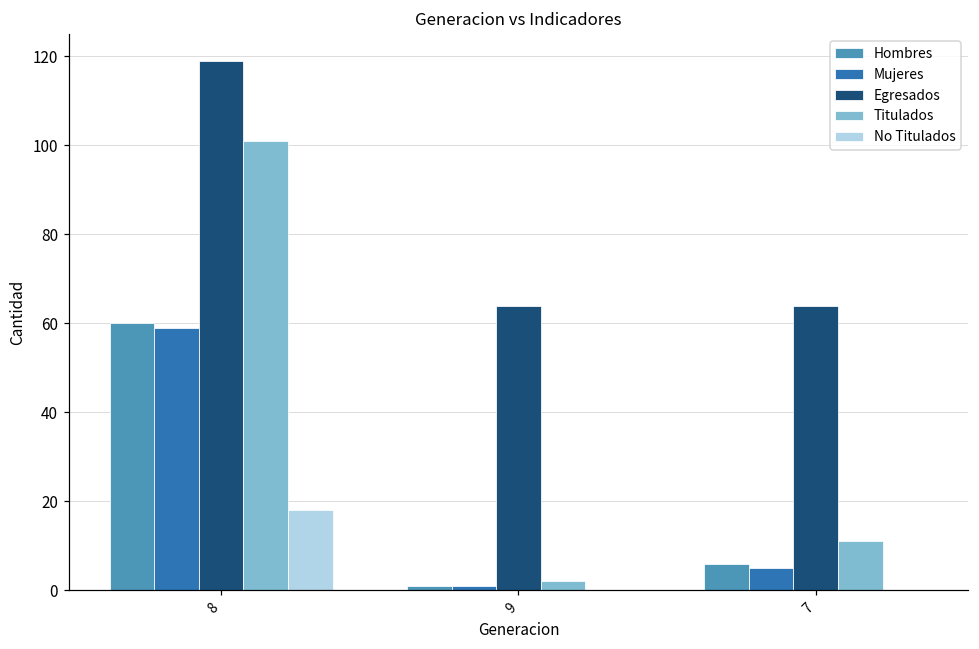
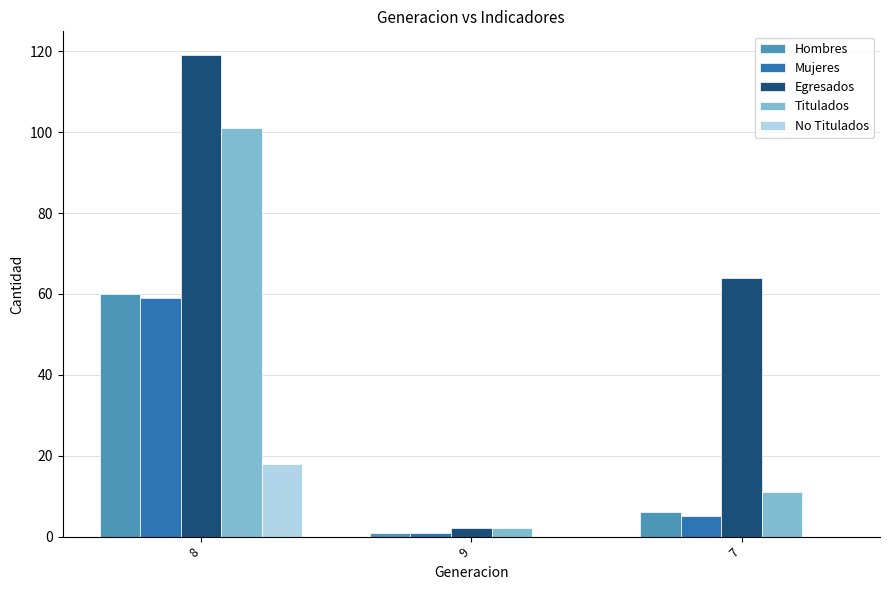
  {
    "Egresados": {
      "8": 119,
-     "9": 64,
+     "9": 2,
      "7": 64
    }
  }
